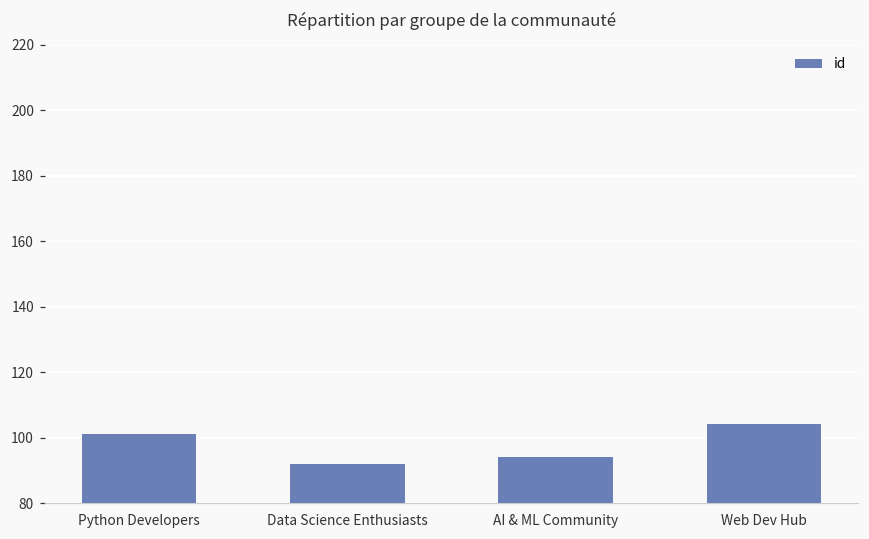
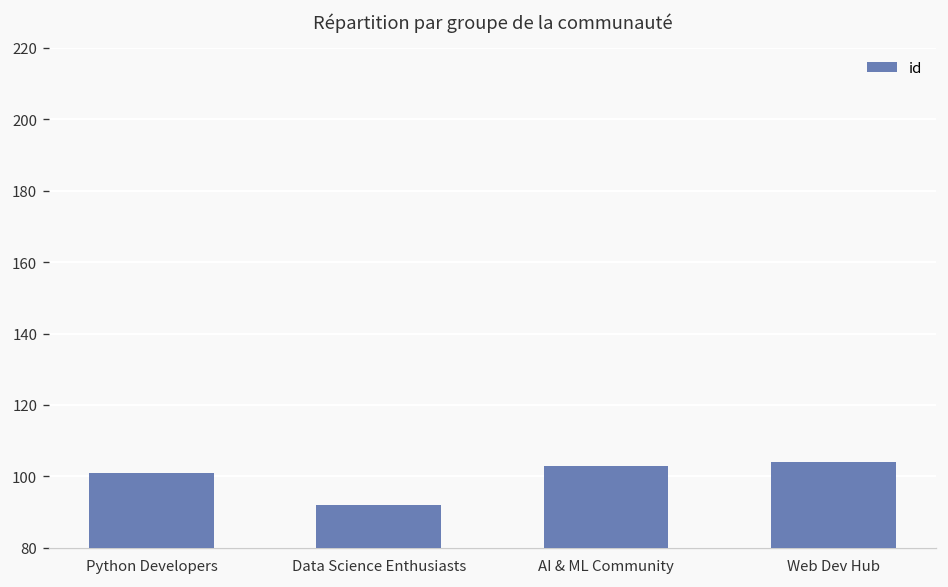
  {
    "Python Developers": 101,
    "Data Science Enthusiasts": 92,
-   "AI & ML Community": 94,
+   "AI & ML Community": 103,
    "Web Dev Hub": 104
  }
